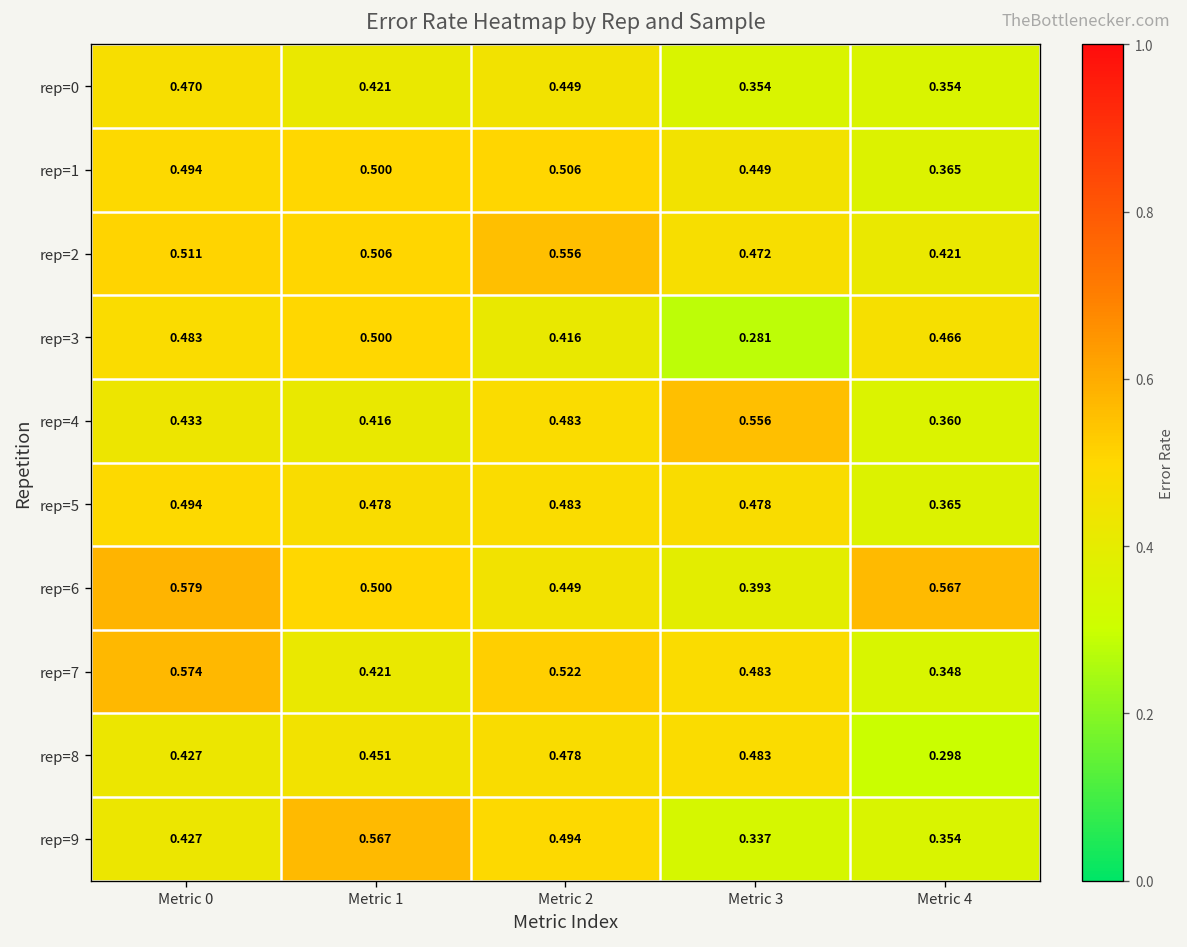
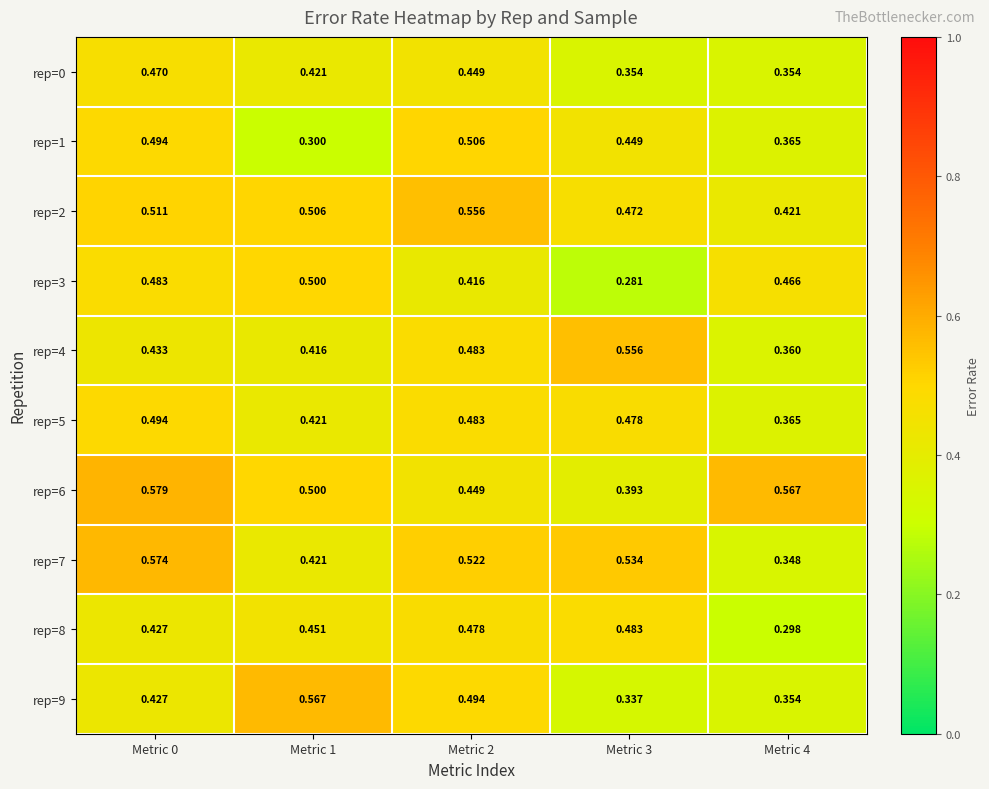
  {
    "rep=0": {
      "Metric 0": 0.470,
      "Metric 1": 0.421,
      "Metric 2": 0.449,
      "Metric 3": 0.354,
      "Metric 4": 0.354
    },
    "rep=1": {
      "Metric 0": 0.494,
-     "Metric 1": 0.500,
+     "Metric 1": 0.300,
      "Metric 2": 0.506,
      "Metric 3": 0.449,
      "Metric 4": 0.365
    },
    "rep=2": {
      "Metric 0": 0.511,
      "Metric 1": 0.506,
      "Metric 2": 0.556,
      "Metric 3": 0.472,
      "Metric 4": 0.421
    },
    "rep=3": {
      "Metric 0": 0.483,
      "Metric 1": 0.500,
      "Metric 2": 0.416,
      "Metric 3": 0.281,
      "Metric 4": 0.466
    },
    "rep=4": {
      "Metric 0": 0.433,
      "Metric 1": 0.416,
      "Metric 2": 0.483,
      "Metric 3": 0.556,
      "Metric 4": 0.360
    },
    "rep=5": {
      "Metric 0": 0.494,
-     "Metric 1": 0.478,
+     "Metric 1": 0.421,
      "Metric 2": 0.483,
      "Metric 3": 0.478,
      "Metric 4": 0.365
    },
    "rep=6": {
      "Metric 0": 0.579,
      "Metric 1": 0.500,
      "Metric 2": 0.449,
      "Metric 3": 0.393,
      "Metric 4": 0.567
    },
    "rep=7": {
      "Metric 0": 0.574,
      "Metric 1": 0.421,
      "Metric 2": 0.522,
-     "Metric 3": 0.483,
+     "Metric 3": 0.534,
      "Metric 4": 0.348
    },
    "rep=8": {
      "Metric 0": 0.427,
      "Metric 1": 0.451,
      "Metric 2": 0.478,
      "Metric 3": 0.483,
      "Metric 4": 0.298
    },
    "rep=9": {
      "Metric 0": 0.427,
      "Metric 1": 0.567,
      "Metric 2": 0.494,
      "Metric 3": 0.337,
      "Metric 4": 0.354
    }
  }
